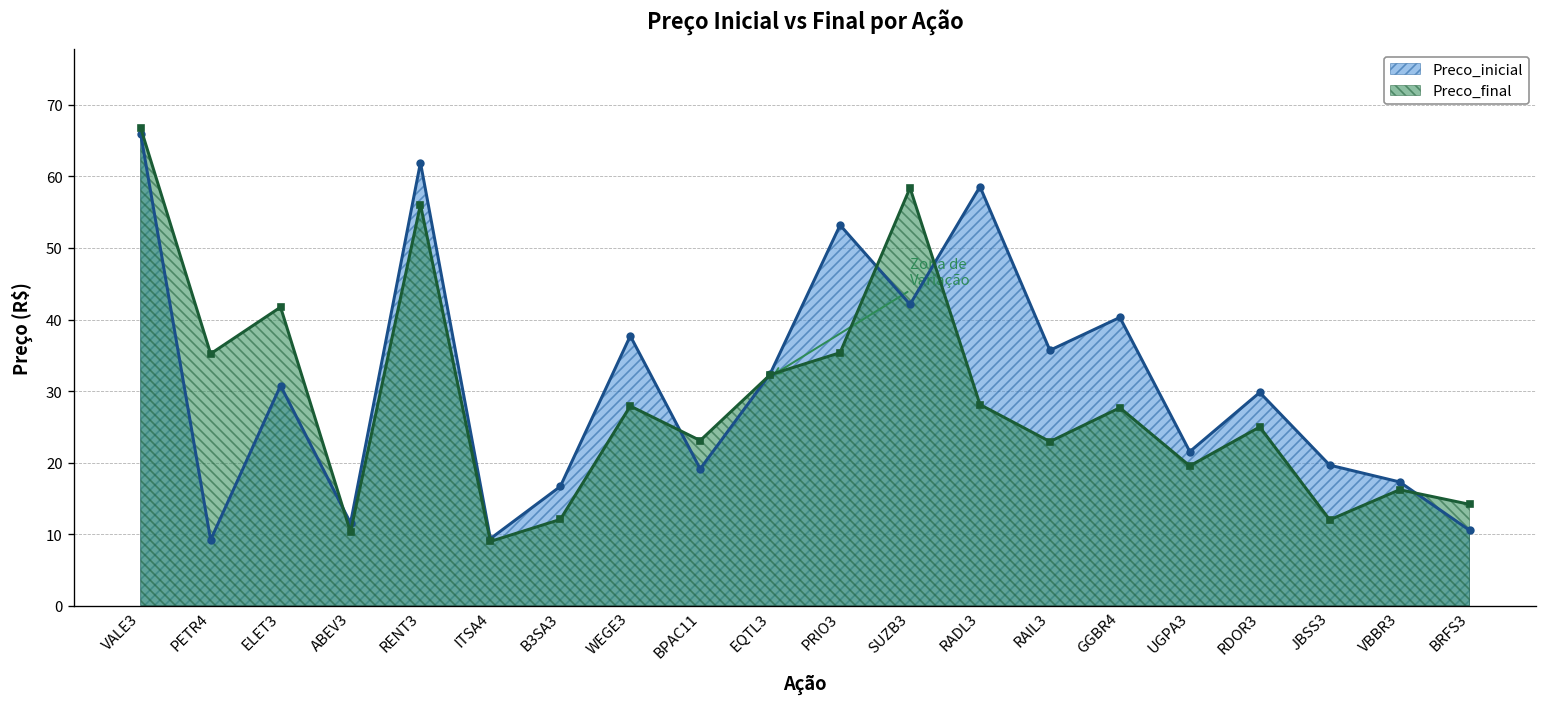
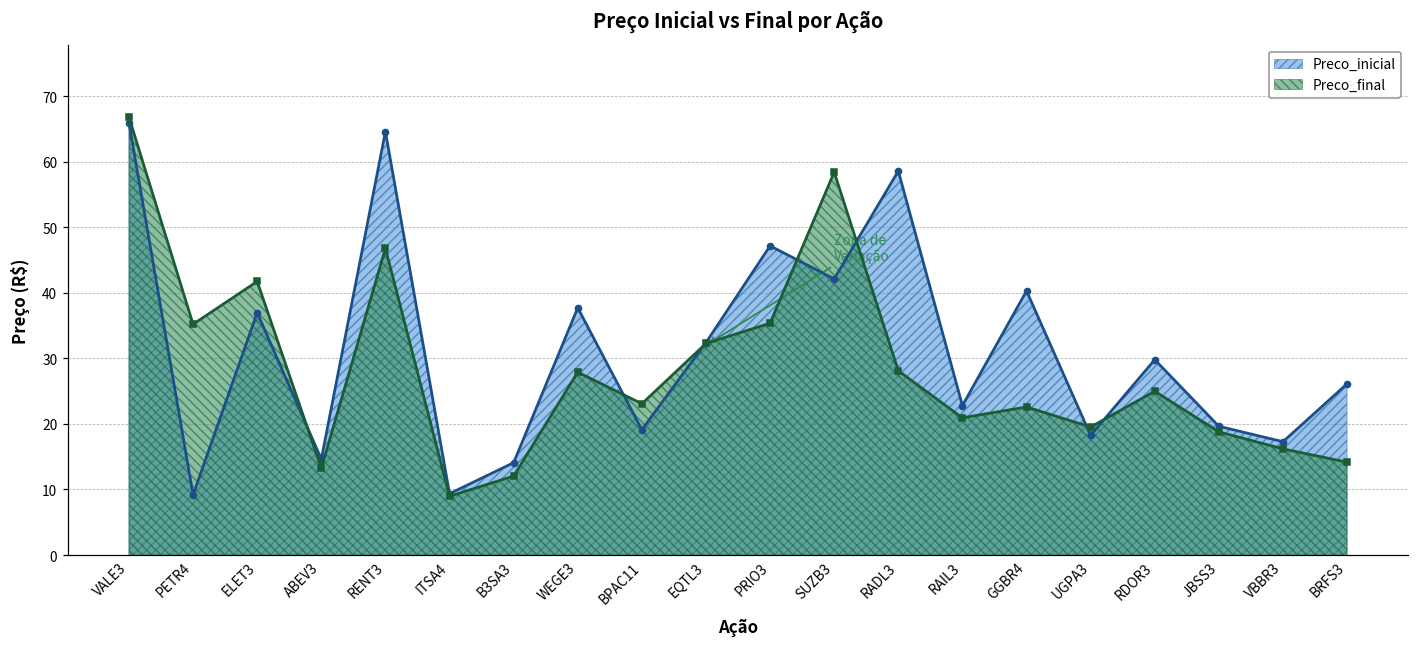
  {
    "Preco_inicial": {
      "VALE3": 66,
      "PETR4": 9,
-     "ELET3": 31,
-     "ABEV3": 12,
-     "RENT3": 62,
-     "B3SA3": 17,
+     "ELET3": 37,
+     "ABEV3": 15,
+     "RENT3": 65,
+     "B3SA3": 14,
      "WEGE3": 38,
      "BPAC11": 19,
-     "PRIO3": 53,
+     "PRIO3": 47,
      "SUZB3": 42,
      "RADL3": 59,
-     "RAIL3": 36,
+     "RAIL3": 23,
      "GGBR4": 40,
-     "UGPA3": 22,
+     "UGPA3": 18,
      "RDOR3": 30,
      "JBSS3": 20,
      "VBBR3": 17,
-     "BRFS3": 11
+     "BRFS3": 26
    },
    "Preco_final": {
      "VALE3": 67,
      "PETR4": 35,
      "ELET3": 42,
-     "ABEV3": 10,
-     "RENT3": 56,
+     "ABEV3": 13,
+     "RENT3": 47,
      "B3SA3": 12,
      "WEGE3": 28,
      "BPAC11": 23,
      "PRIO3": 35,
      "SUZB3": 58,
      "RADL3": 28,
-     "RAIL3": 23,
-     "GGBR4": 28,
+     "RAIL3": 21,
+     "GGBR4": 23,
      "UGPA3": 20,
      "RDOR3": 25,
-     "JBSS3": 12,
+     "JBSS3": 19,
      "VBBR3": 16,
      "BRFS3": 14
    }
  }
